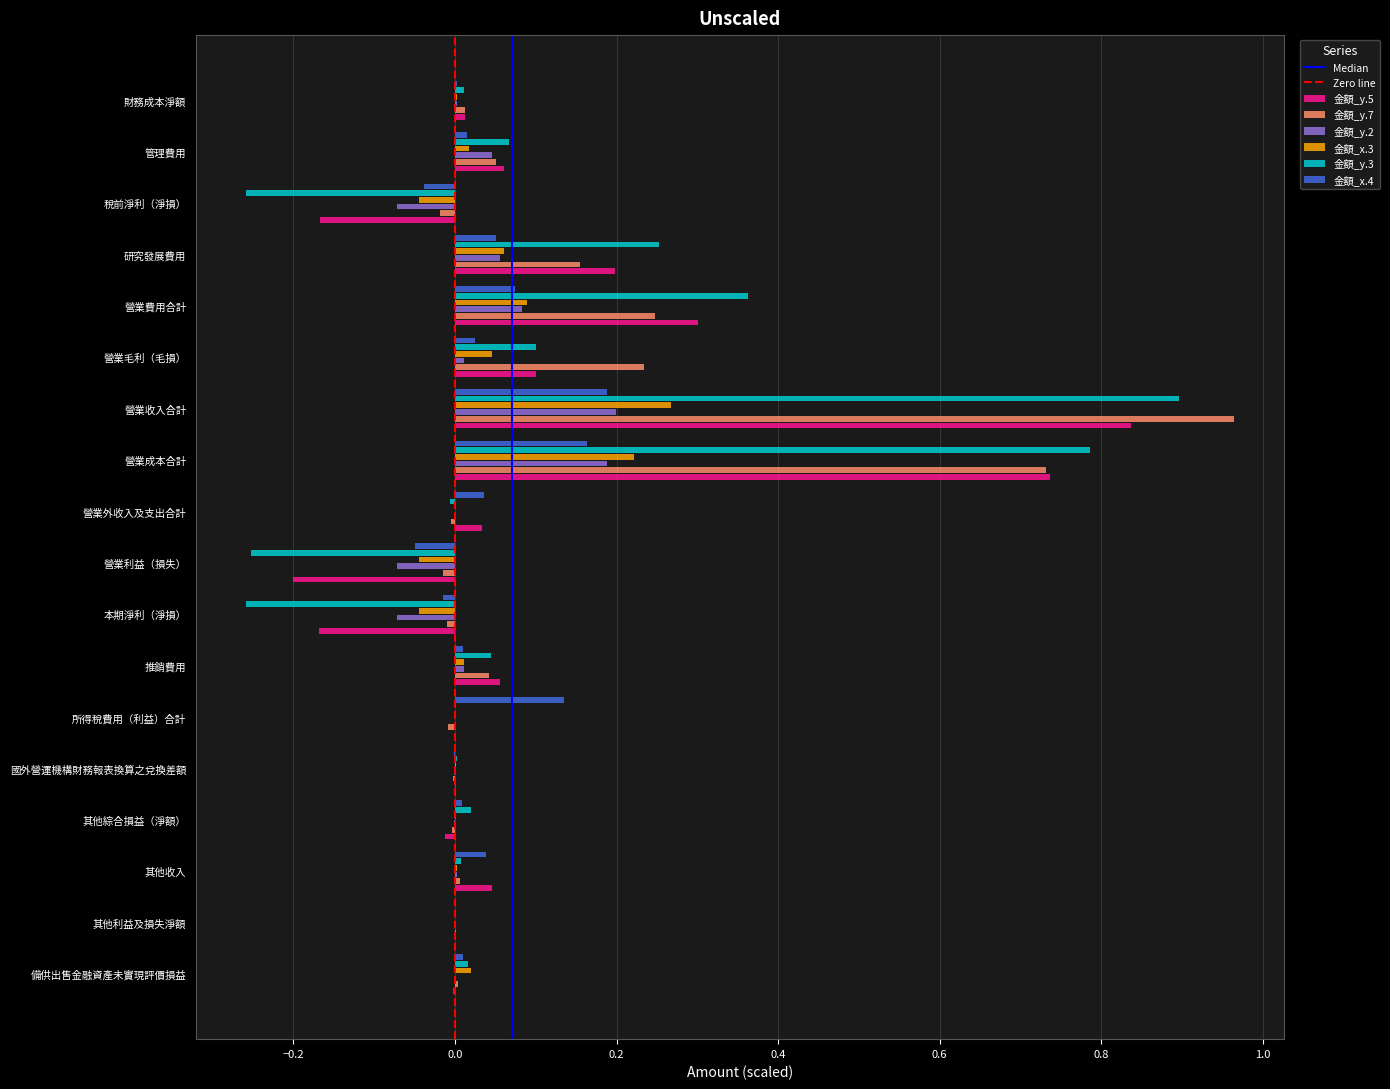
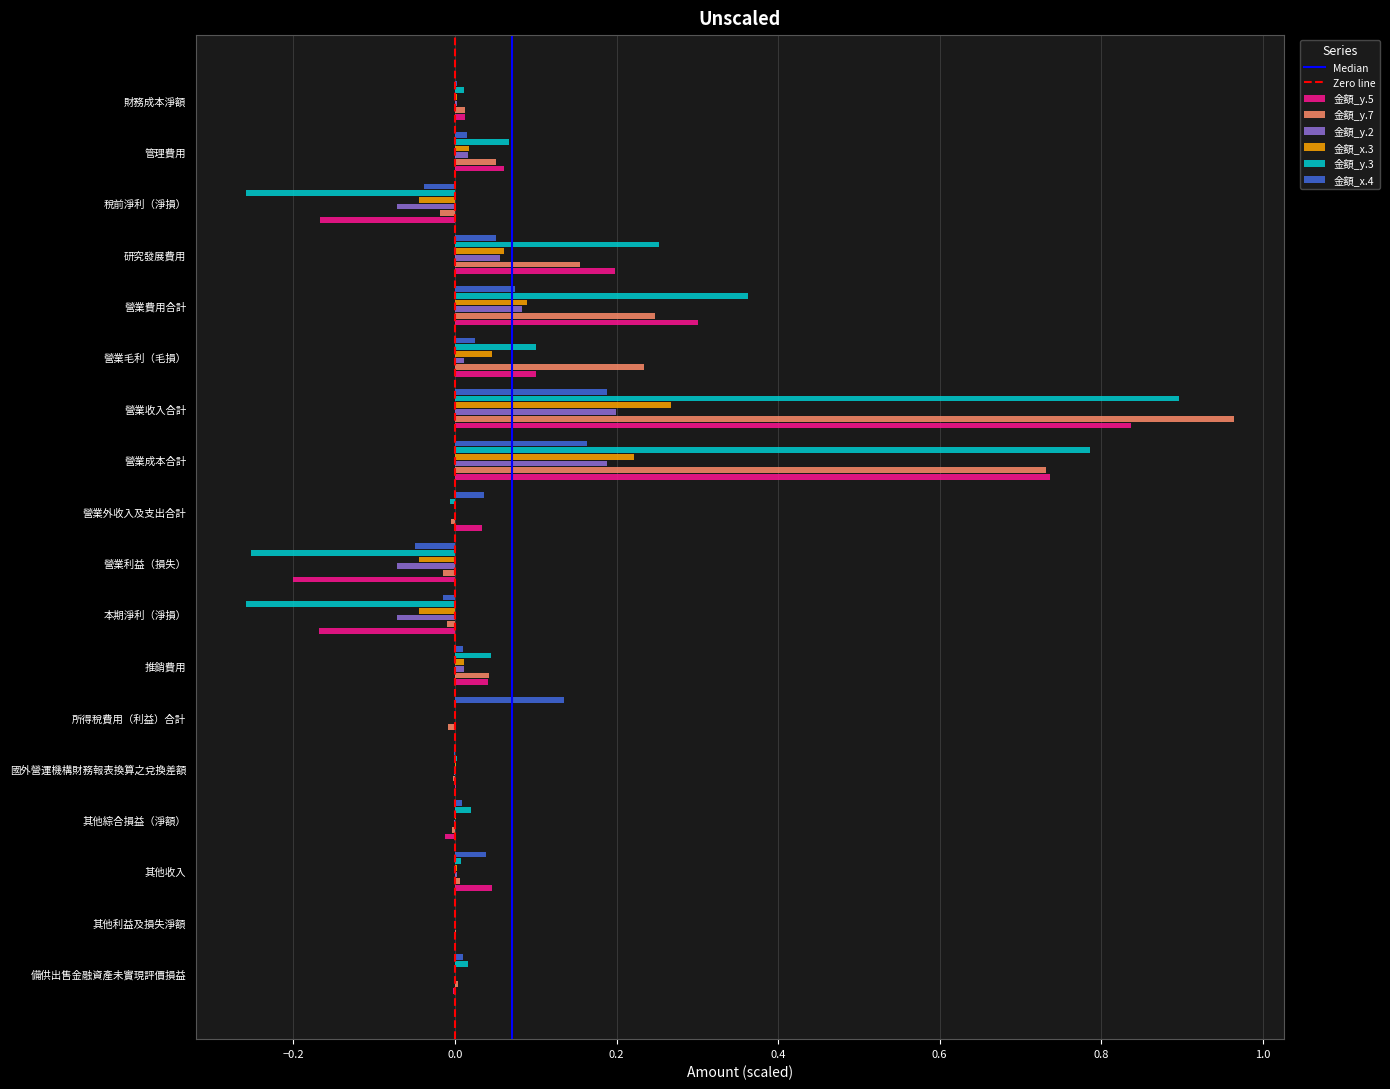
  {
    "金額_y.5": {
      "財務成本淨額": 0.01,
      "管理費用": 0.06,
      "稅前淨利（淨損）": -0.17,
      "研究發展費用": 0.20,
      "營業費用合計": 0.30,
      "營業毛利（毛損）": 0.10,
      "營業收入合計": 0.84,
      "營業成本合計": 0.74,
      "營業外收入及支出合計": 0.03,
      "營業利益（損失）": -0.20,
      "本期淨利（淨損）": -0.17,
-     "推銷費用": 0.06,
+     "推銷費用": 0.04,
      "其他綜合損益（淨額）": -0.01,
      "其他收入": 0.05
    },
    "金額_y.7": {
      "財務成本淨額": 0.01,
      "管理費用": 0.05,
      "稅前淨利（淨損）": -0.02,
      "研究發展費用": 0.16,
      "營業費用合計": 0.25,
      "營業毛利（毛損）": 0.23,
      "營業收入合計": 0.96,
      "營業成本合計": 0.73,
      "營業外收入及支出合計": 0.00,
      "營業利益（損失）": -0.01,
      "本期淨利（淨損）": -0.01,
      "推銷費用": 0.04,
      "所得稅費用（利益）合計": -0.01,
      "其他收入": 0.01,
      "備供出售金融資產未實現評價損益": 0.00
    },
    "金額_y.2": {
-     "管理費用": 0.05,
+     "管理費用": 0.02,
      "稅前淨利（淨損）": -0.07,
      "研究發展費用": 0.06,
      "營業費用合計": 0.08,
      "營業毛利（毛損）": 0.01,
      "營業收入合計": 0.20,
      "營業成本合計": 0.19,
      "營業利益（損失）": -0.07,
      "本期淨利（淨損）": -0.07,
      "推銷費用": 0.01
    },
    "金額_x.3": {
      "管理費用": 0.02,
      "稅前淨利（淨損）": -0.04,
      "研究發展費用": 0.06,
      "營業費用合計": 0.09,
      "營業毛利（毛損）": 0.05,
      "營業收入合計": 0.27,
      "營業成本合計": 0.22,
      "營業利益（損失）": -0.04,
      "本期淨利（淨損）": -0.04,
      "推銷費用": 0.01,
-     "備供出售金融資產未實現評價損益": 0.02
+     "備供出售金融資產未實現評價損益": 0.00
    },
    "金額_y.3": {
      "財務成本淨額": 0.01,
      "管理費用": 0.07,
      "稅前淨利（淨損）": -0.26,
      "研究發展費用": 0.25,
      "營業費用合計": 0.36,
      "營業毛利（毛損）": 0.10,
      "營業收入合計": 0.90,
      "營業成本合計": 0.79,
      "營業外收入及支出合計": -0.01,
      "營業利益（損失）": -0.25,
      "本期淨利（淨損）": -0.26,
      "推銷費用": 0.04,
      "國外營運機構財務報表換算之兌換差額": 0.00,
      "其他綜合損益（淨額）": 0.02,
      "其他收入": 0.01,
      "備供出售金融資產未實現評價損益": 0.02
    },
    "金額_x.4": {
      "管理費用": 0.01,
      "稅前淨利（淨損）": -0.04,
      "研究發展費用": 0.05,
      "營業費用合計": 0.07,
      "營業毛利（毛損）": 0.02,
      "營業收入合計": 0.19,
      "營業成本合計": 0.16,
      "營業外收入及支出合計": 0.04,
      "營業利益（損失）": -0.05,
      "本期淨利（淨損）": -0.01,
      "推銷費用": 0.01,
      "所得稅費用（利益）合計": 0.13,
      "其他綜合損益（淨額）": 0.01,
      "其他收入": 0.04,
      "備供出售金融資產未實現評價損益": 0.01
    }
  }
